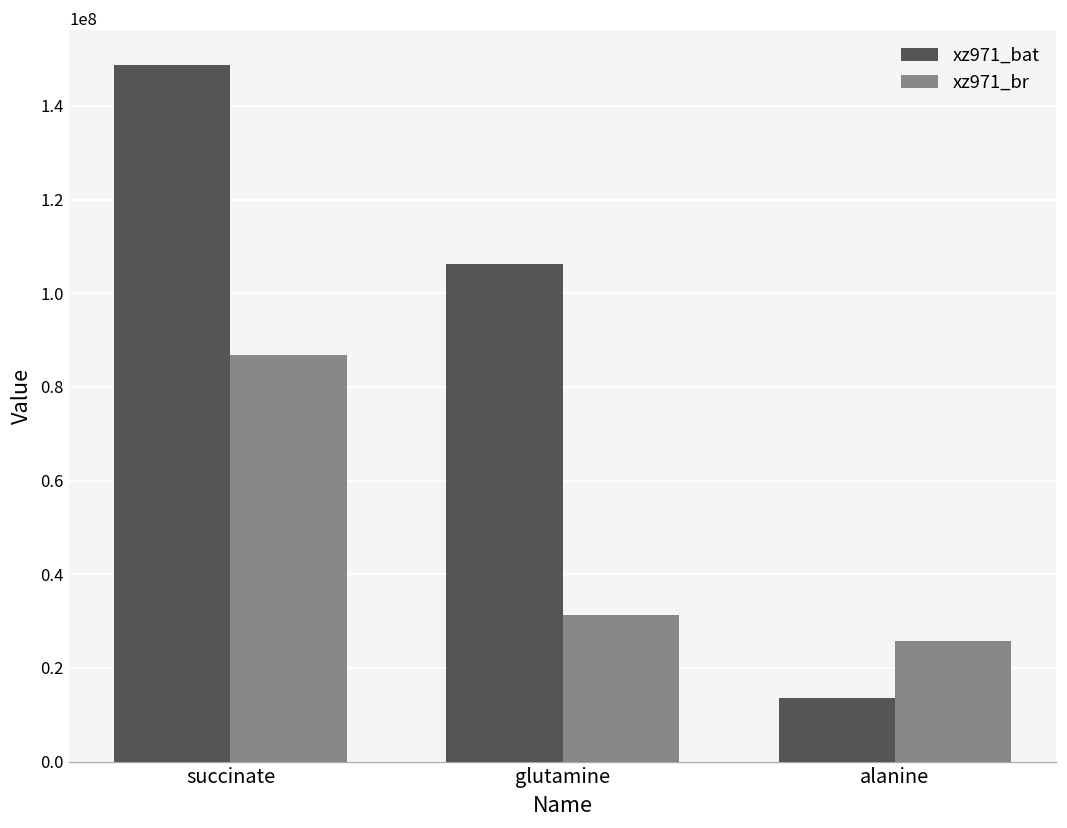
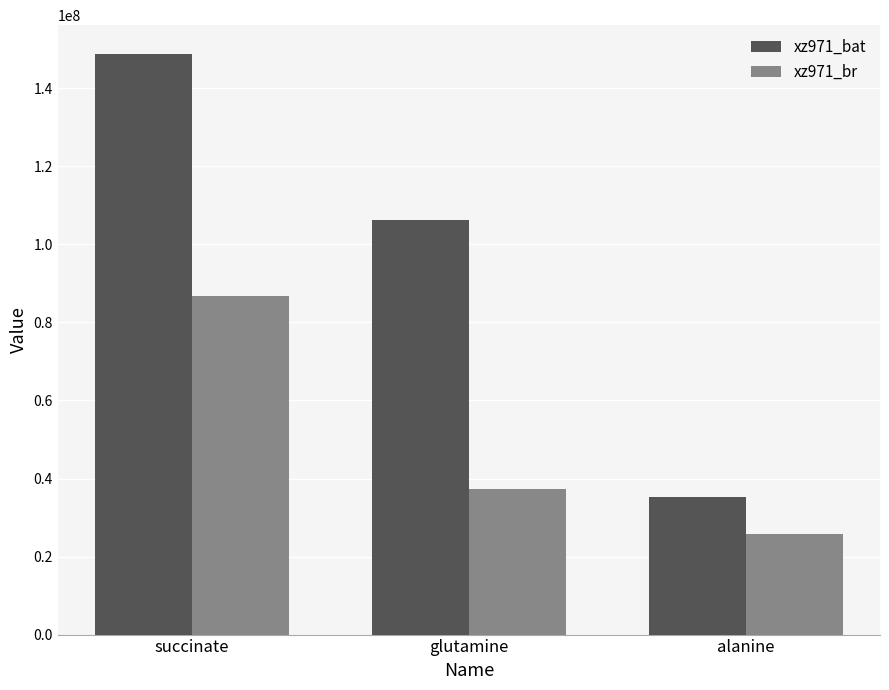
  {
    "xz971_bat": {
      "succinate": 149000000,
      "glutamine": 106000000,
-     "alanine": 13000000
+     "alanine": 35000000
    },
    "xz971_br": {
      "succinate": 87000000,
-     "glutamine": 31000000,
+     "glutamine": 37000000,
      "alanine": 26000000
    }
  }
